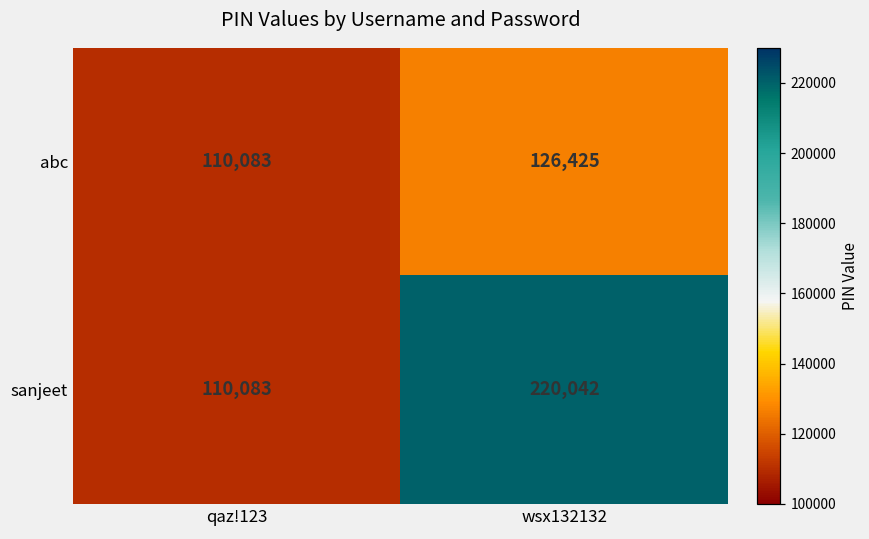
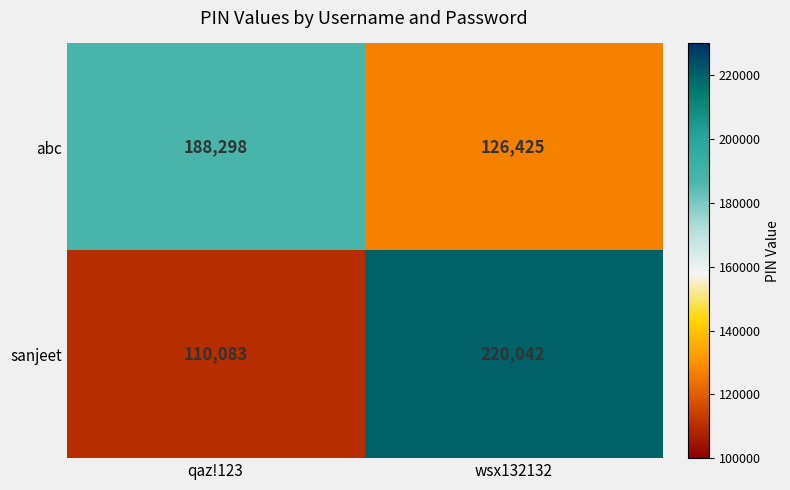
  {
    "abc": {
-     "qaz!123": "110,083",
+     "qaz!123": "188,298",
      "wsx132132": "126,425"
    },
    "sanjeet": {
      "qaz!123": "110,083",
      "wsx132132": "220,042"
    }
  }
